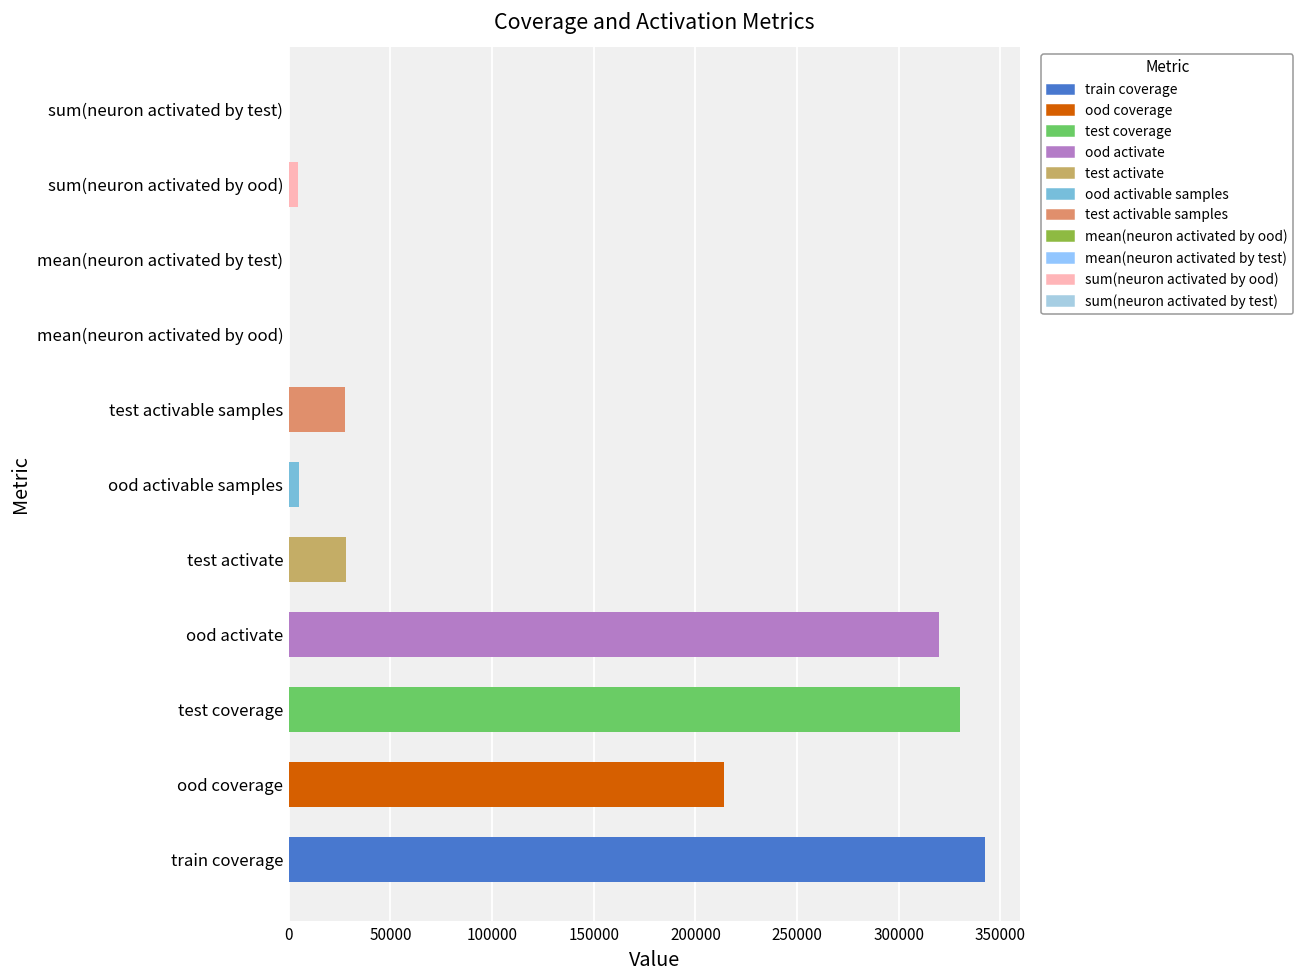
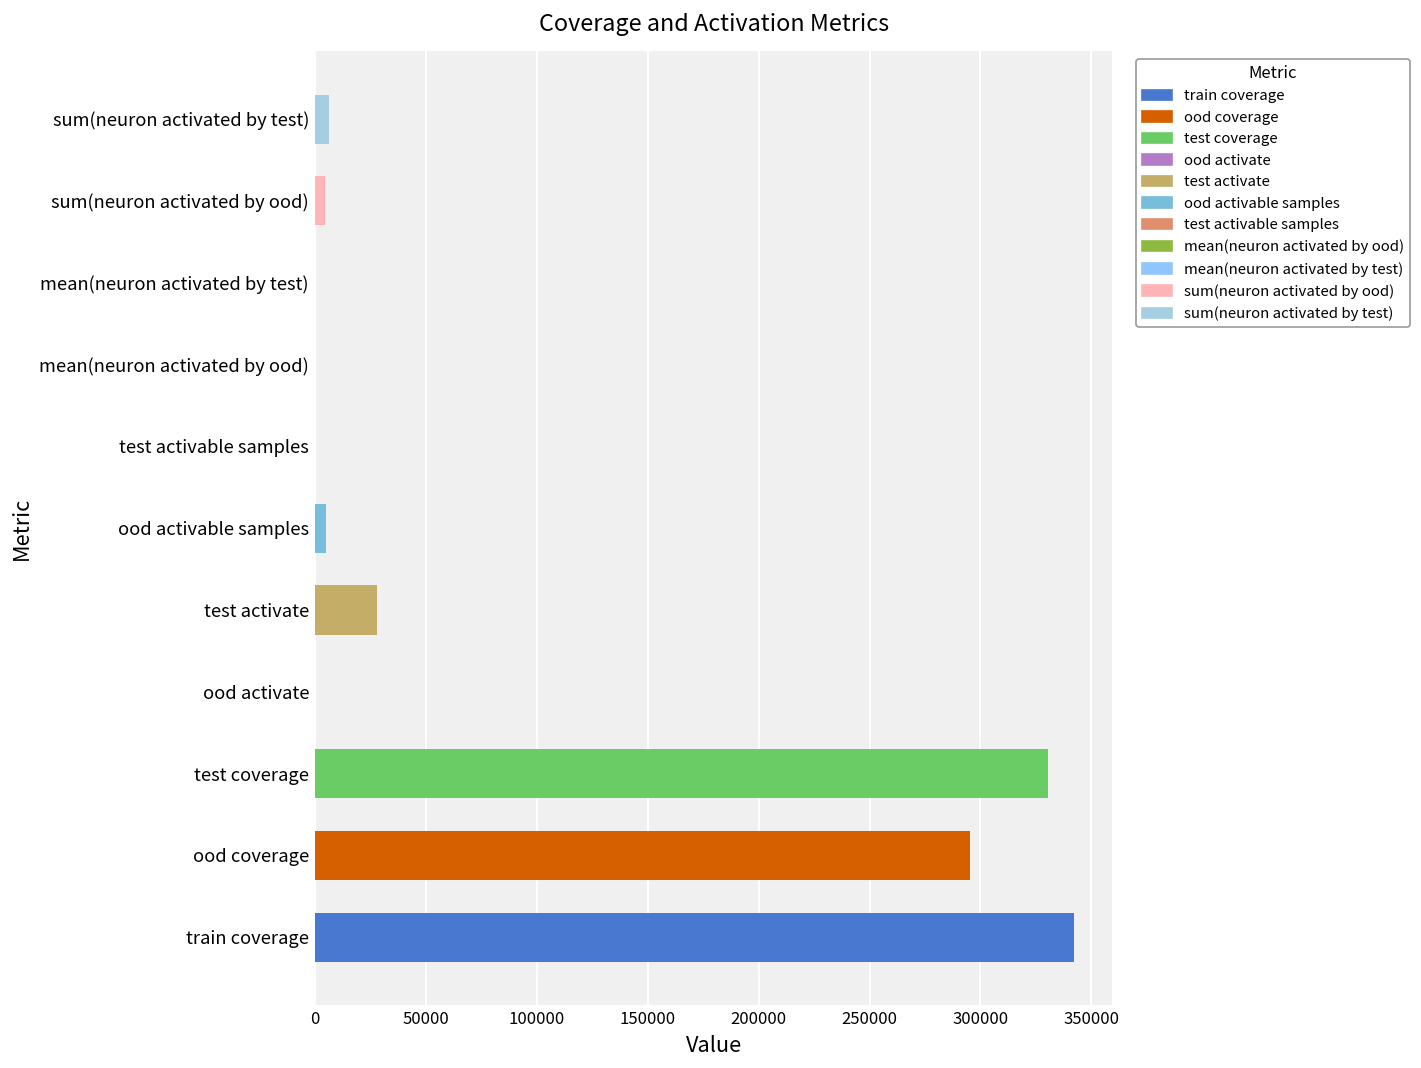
  {
-   "sum(neuron activated by test)": 0,
+   "sum(neuron activated by test)": 6000,
    "sum(neuron activated by ood)": 4000,
-   "test activable samples": 28000,
+   "test activable samples": 0,
    "ood activable samples": 5000,
    "test activate": 28000,
-   "ood activate": 320000,
+   "ood activate": 0,
    "test coverage": 330000,
-   "ood coverage": 214000,
+   "ood coverage": 295000,
    "train coverage": 342000
  }
